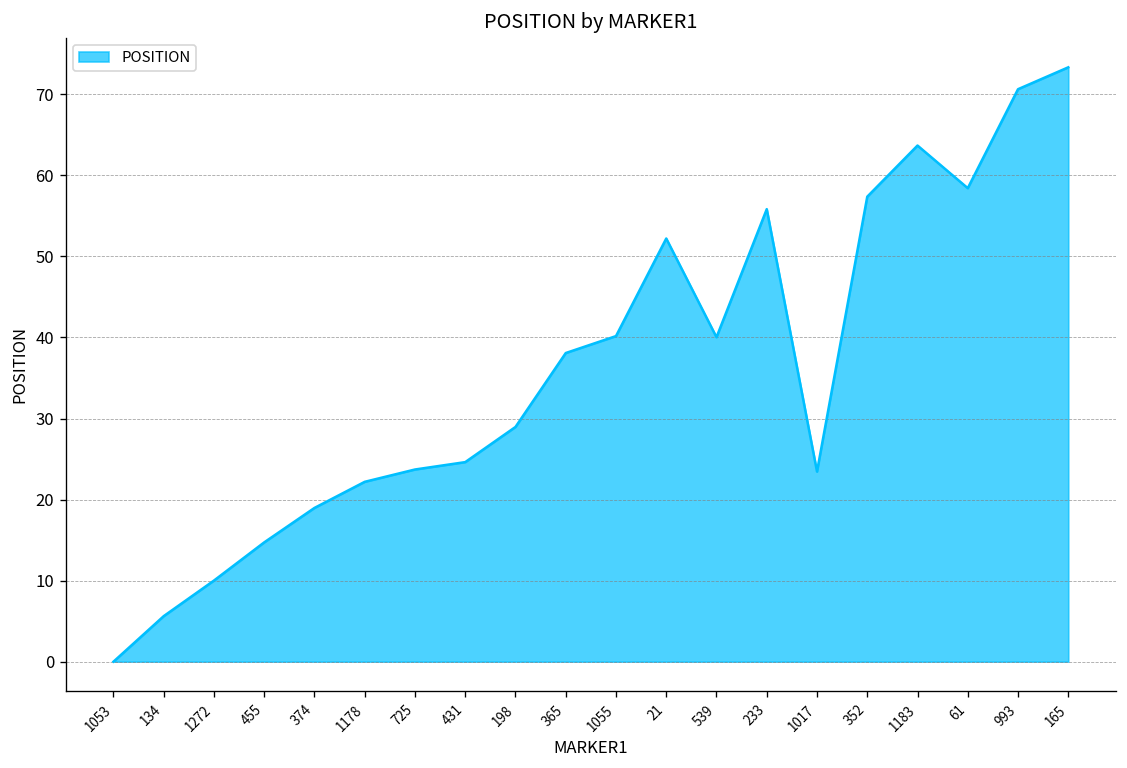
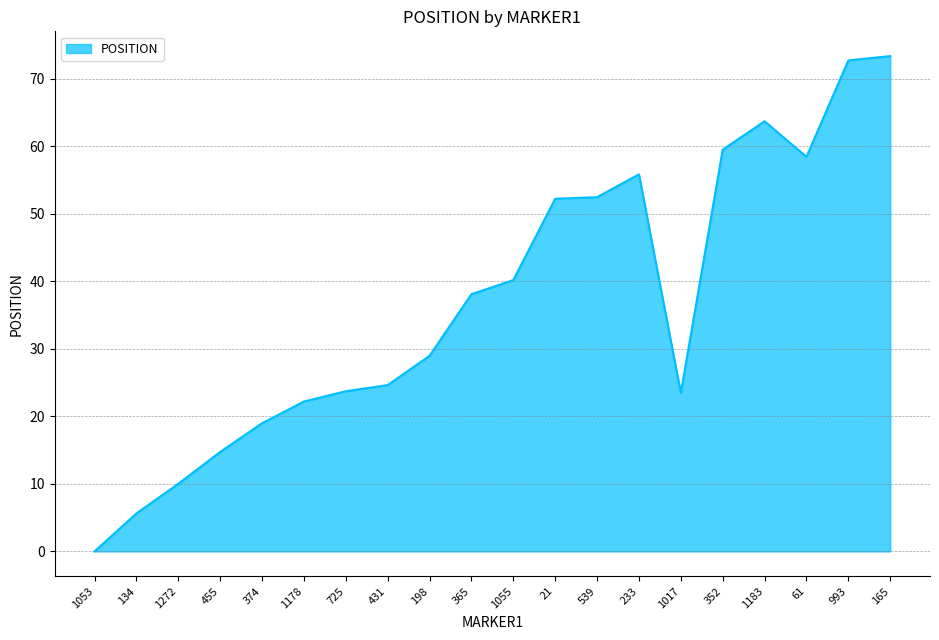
  {
    "1053": 0,
    "134": 6,
    "1272": 10,
    "455": 15,
    "374": 19,
    "1178": 22,
    "725": 24,
    "431": 25,
    "198": 29,
    "365": 38,
    "1055": 40,
    "21": 52,
-   "539": 40,
+   "539": 52,
    "233": 56,
    "1017": 23,
-   "352": 57,
+   "352": 59,
    "1183": 64,
    "61": 58,
-   "993": 71,
+   "993": 73,
    "165": 73
  }
